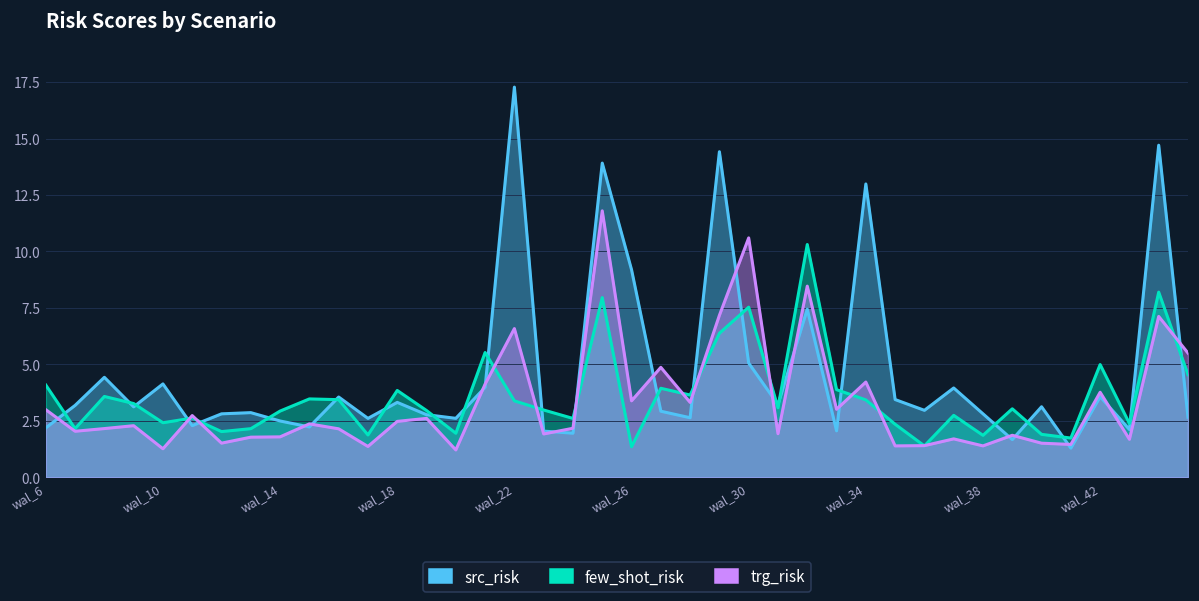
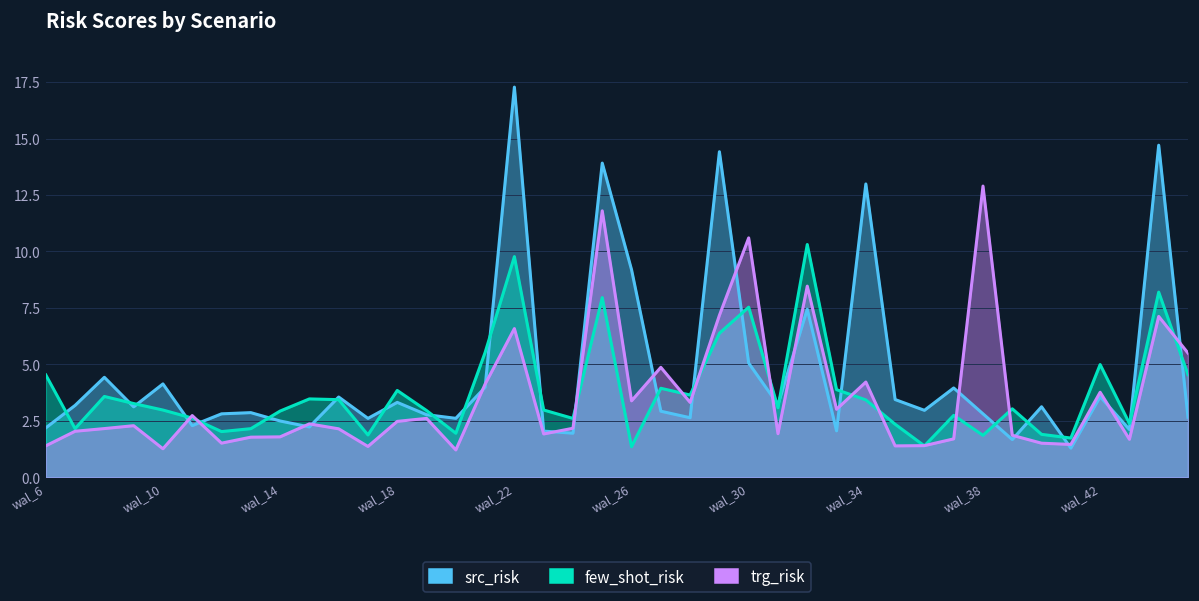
  {
    "src_risk": {
      "wal_6": 2.2,
      "wal_10": 4.1,
      "wal_14": 2.5,
      "wal_18": 3.3,
      "wal_22": 17.3,
      "wal_26": 9.2,
      "wal_30": 5.1,
      "wal_34": 13.0,
      "wal_38": 2.8,
      "wal_42": 3.6
    },
    "few_shot_risk": {
-     "wal_6": 4.1,
-     "wal_10": 2.4,
+     "wal_6": 4.5,
+     "wal_10": 3.0,
      "wal_14": 2.9,
      "wal_18": 3.8,
-     "wal_22": 3.4,
+     "wal_22": 9.8,
      "wal_26": 1.4,
      "wal_30": 7.5,
      "wal_34": 3.4,
      "wal_38": 1.9,
      "wal_42": 5.0
    },
    "trg_risk": {
-     "wal_6": 3.0,
+     "wal_6": 1.4,
      "wal_10": 1.3,
      "wal_14": 1.8,
      "wal_18": 2.5,
      "wal_22": 6.6,
      "wal_26": 3.4,
      "wal_30": 10.6,
      "wal_34": 4.2,
-     "wal_38": 1.4,
+     "wal_38": 12.9,
      "wal_42": 3.8
    }
  }
